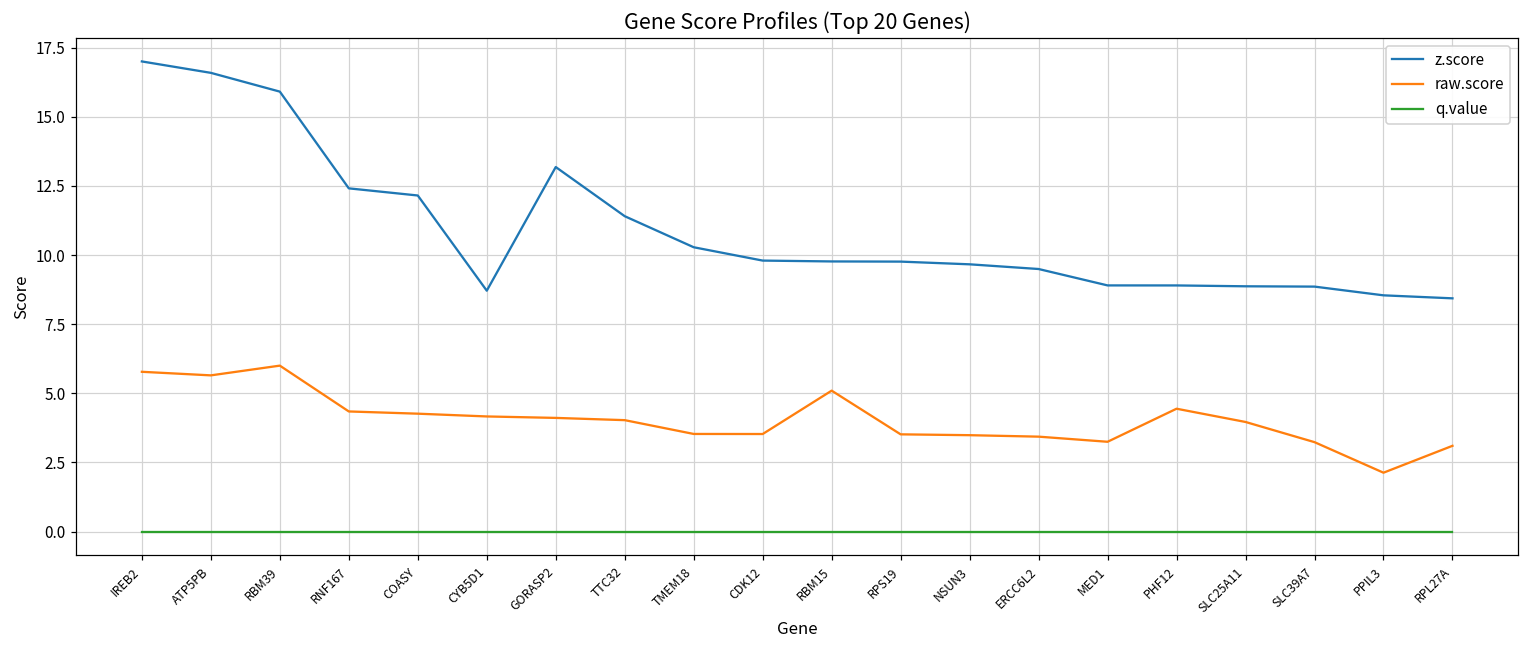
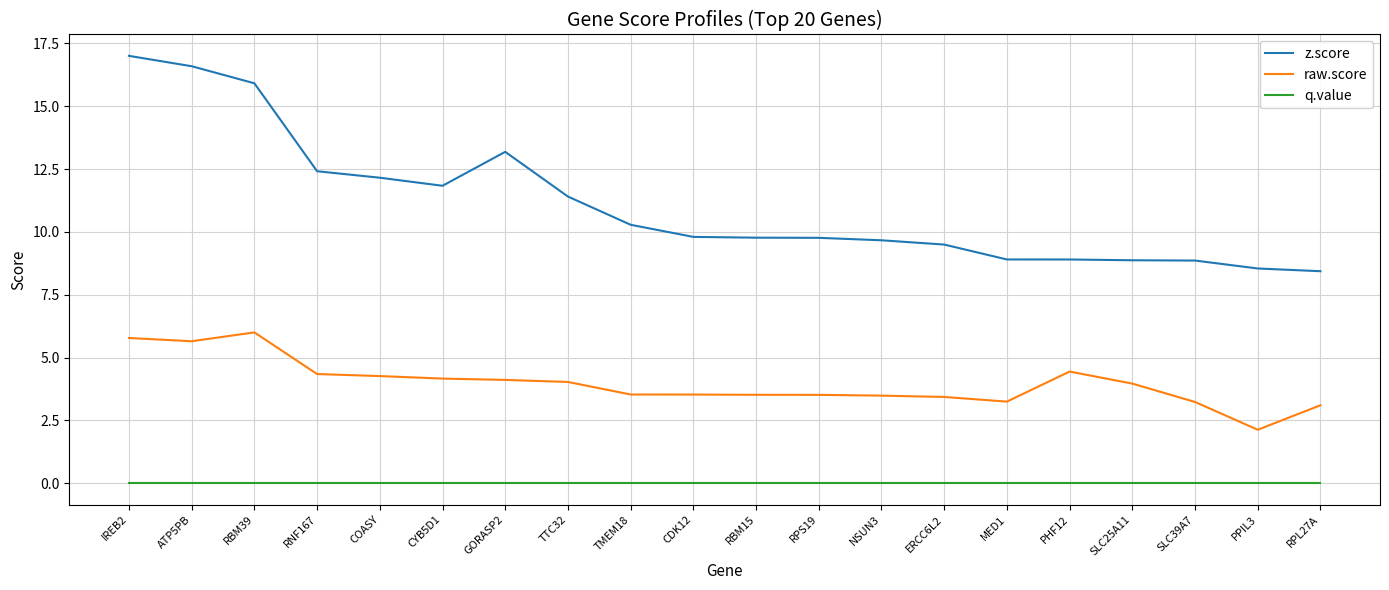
  {
    "z.score": {
      "IREB2": 17.0,
      "ATP5PB": 16.6,
      "RBM39": 15.9,
      "RNF167": 12.4,
      "COASY": 12.2,
-     "CYB5D1": 8.7,
+     "CYB5D1": 11.8,
      "GORASP2": 13.2,
      "TTC32": 11.4,
      "TMEM18": 10.3,
      "CDK12": 9.8,
      "RBM15": 9.8,
      "RPS19": 9.8,
      "NSUN3": 9.7,
      "ERCC6L2": 9.5,
      "MED1": 8.9,
      "PHF12": 8.9,
      "SLC25A11": 8.9,
      "SLC39A7": 8.9,
      "PPIL3": 8.5,
      "RPL27A": 8.4
    },
    "raw.score": {
      "IREB2": 5.8,
      "ATP5PB": 5.6,
      "RBM39": 6.0,
      "RNF167": 4.3,
      "COASY": 4.3,
      "CYB5D1": 4.2,
      "GORASP2": 4.1,
      "TTC32": 4.0,
      "TMEM18": 3.5,
      "CDK12": 3.5,
-     "RBM15": 5.1,
+     "RBM15": 3.5,
      "RPS19": 3.5,
      "NSUN3": 3.5,
      "ERCC6L2": 3.4,
      "MED1": 3.2,
      "PHF12": 4.4,
      "SLC25A11": 4.0,
      "SLC39A7": 3.2,
      "PPIL3": 2.1,
      "RPL27A": 3.1
    },
    "q.value": {
      "IREB2": 0.0,
      "ATP5PB": 0.0,
      "RBM39": 0.0,
      "RNF167": 0.0,
      "COASY": 0.0,
      "CYB5D1": 0.0,
      "GORASP2": 0.0,
      "TTC32": 0.0,
      "TMEM18": 0.0,
      "CDK12": 0.0,
      "RBM15": 0.0,
      "RPS19": 0.0,
      "NSUN3": 0.0,
      "ERCC6L2": 0.0,
      "MED1": 0.0,
      "PHF12": 0.0,
      "SLC25A11": 0.0,
      "SLC39A7": 0.0,
      "PPIL3": 0.0,
      "RPL27A": 0.0
    }
  }
